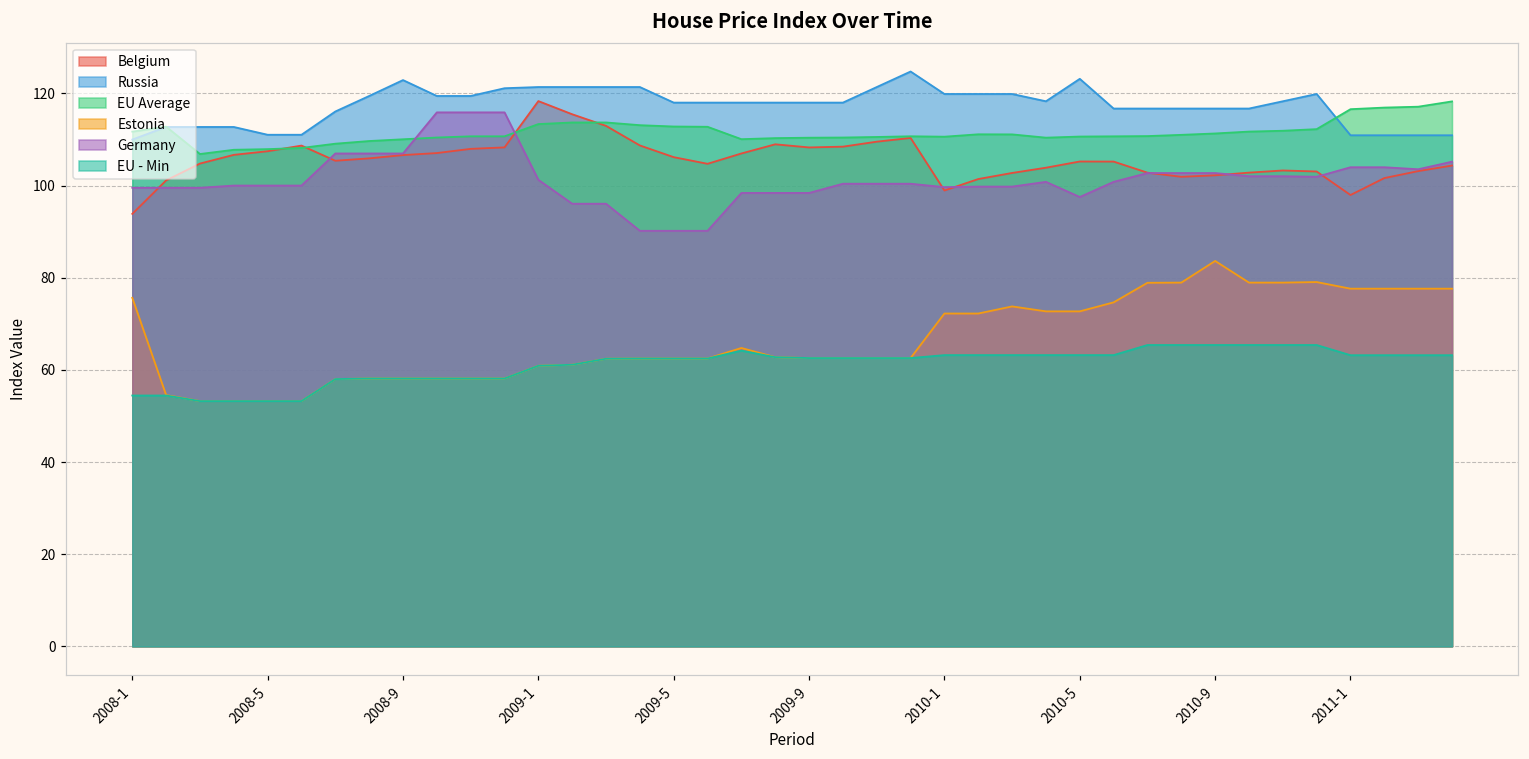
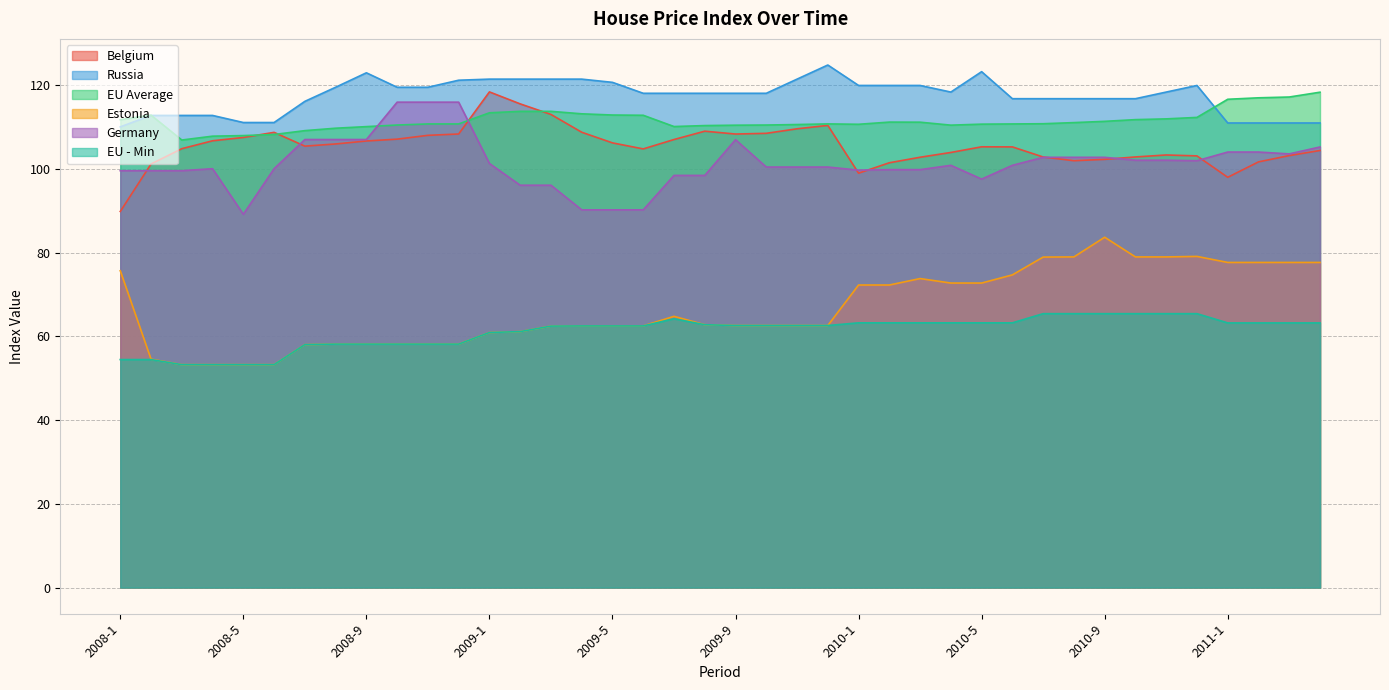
  {
    "Belgium": {
-     "2008-1": 94,
+     "2008-1": 90,
      "2009-1": 118,
      "2009-5": 106,
      "2009-9": 108,
      "2010-1": 99,
      "2010-5": 105,
      "2011-1": 98
    },
    "Russia": {
      "2008-5": 111,
      "2008-9": 123,
      "2009-1": 121,
-     "2009-5": 118,
+     "2009-5": 121,
      "2009-9": 118,
      "2010-1": 120,
      "2010-5": 123,
      "2010-9": 117,
      "2011-1": 111
    },
    "Estonia": {
      "2008-1": 76,
      "2010-1": 72,
      "2010-5": 73,
      "2010-9": 84,
      "2011-1": 78
    },
    "Germany": {
      "2008-1": 100,
-     "2008-5": 100,
+     "2008-5": 89,
      "2009-1": 101,
      "2009-5": 90,
-     "2009-9": 98,
+     "2009-9": 107,
      "2010-1": 100,
      "2010-5": 98,
      "2011-1": 104
    }
  }
